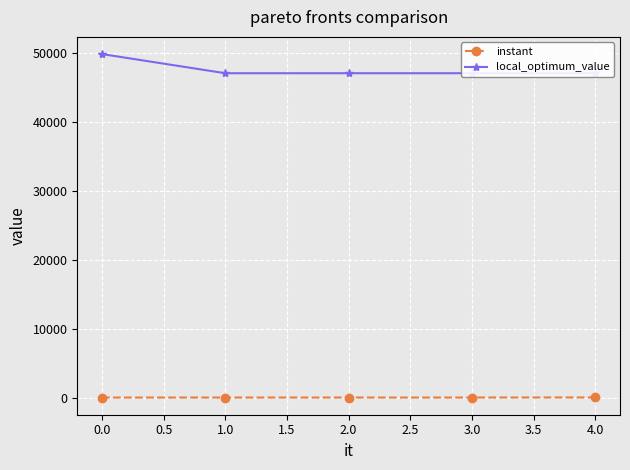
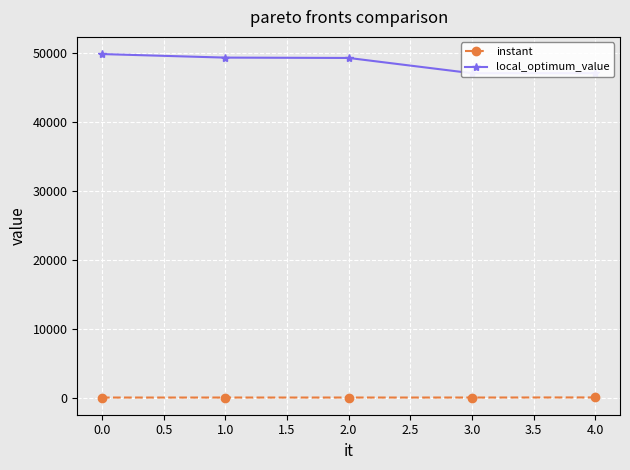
  {
    "instant": {
      "0.0": 0,
      "1.0": 0,
      "2.0": 0,
      "3.0": 0,
      "4.0": 0
    },
    "local_optimum_value": {
      "0.0": 50000,
-     "1.0": 47000,
-     "2.0": 47000
+     "1.0": 49000,
+     "2.0": 49000
    }
  }
